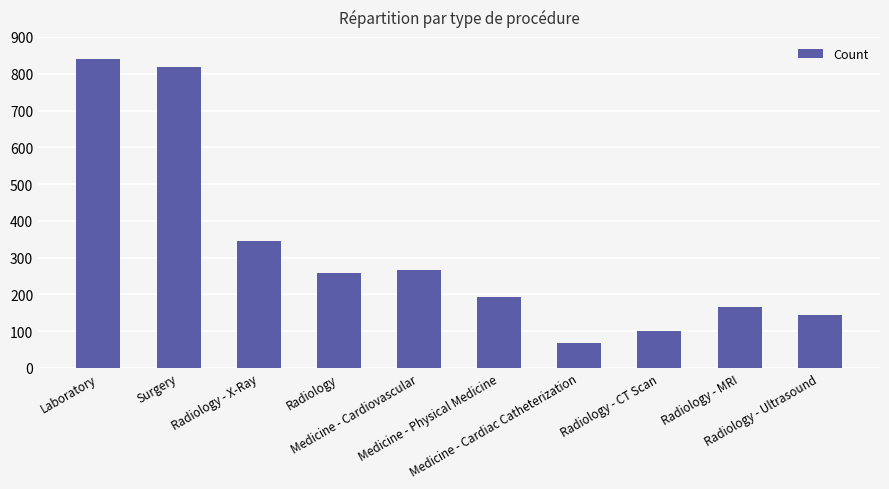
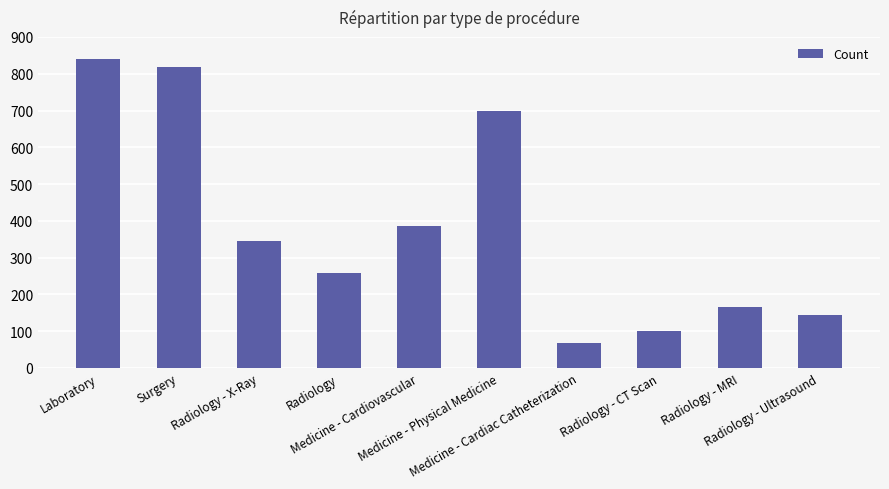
  {
    "Laboratory": 840,
    "Surgery": 820,
    "Radiology - X-Ray": 340,
    "Radiology": 260,
-   "Medicine - Cardiovascular": 270,
-   "Medicine - Physical Medicine": 190,
+   "Medicine - Cardiovascular": 390,
+   "Medicine - Physical Medicine": 700,
    "Medicine - Cardiac Catheterization": 70,
    "Radiology - CT Scan": 100,
    "Radiology - MRI": 170,
    "Radiology - Ultrasound": 140
  }
